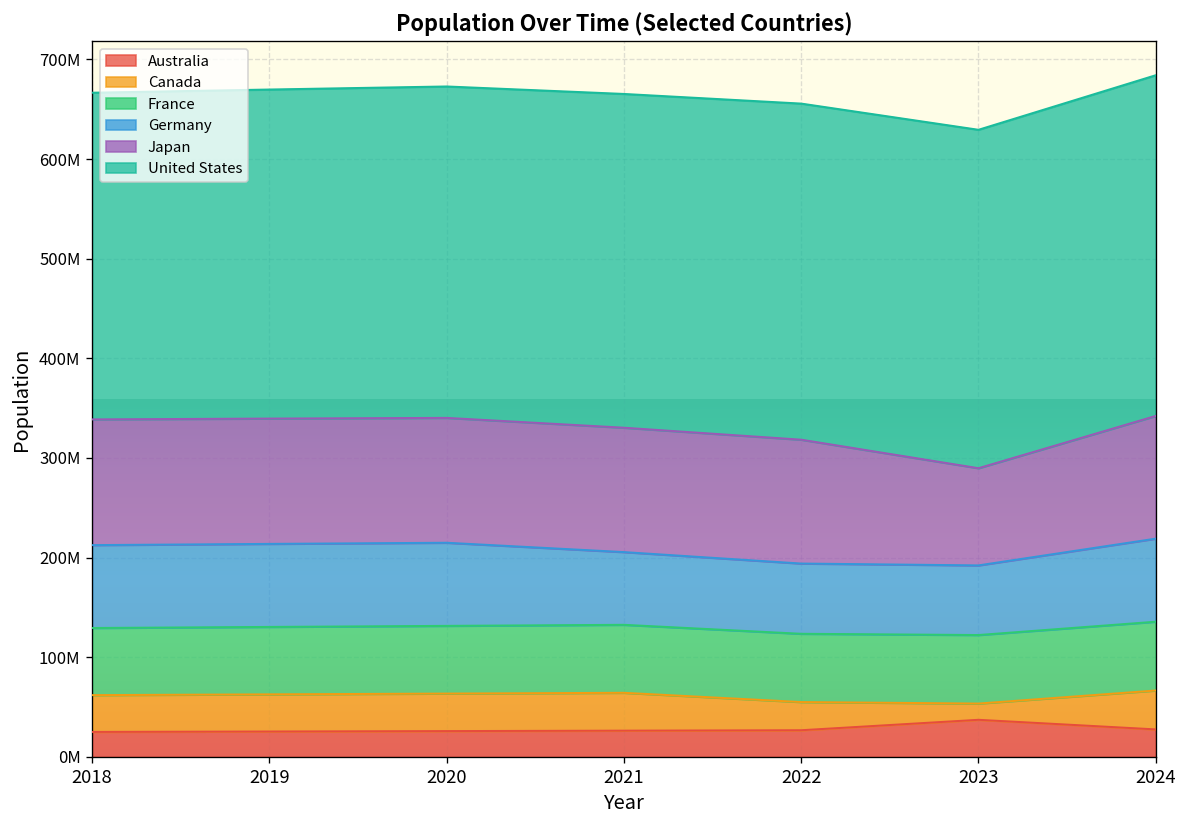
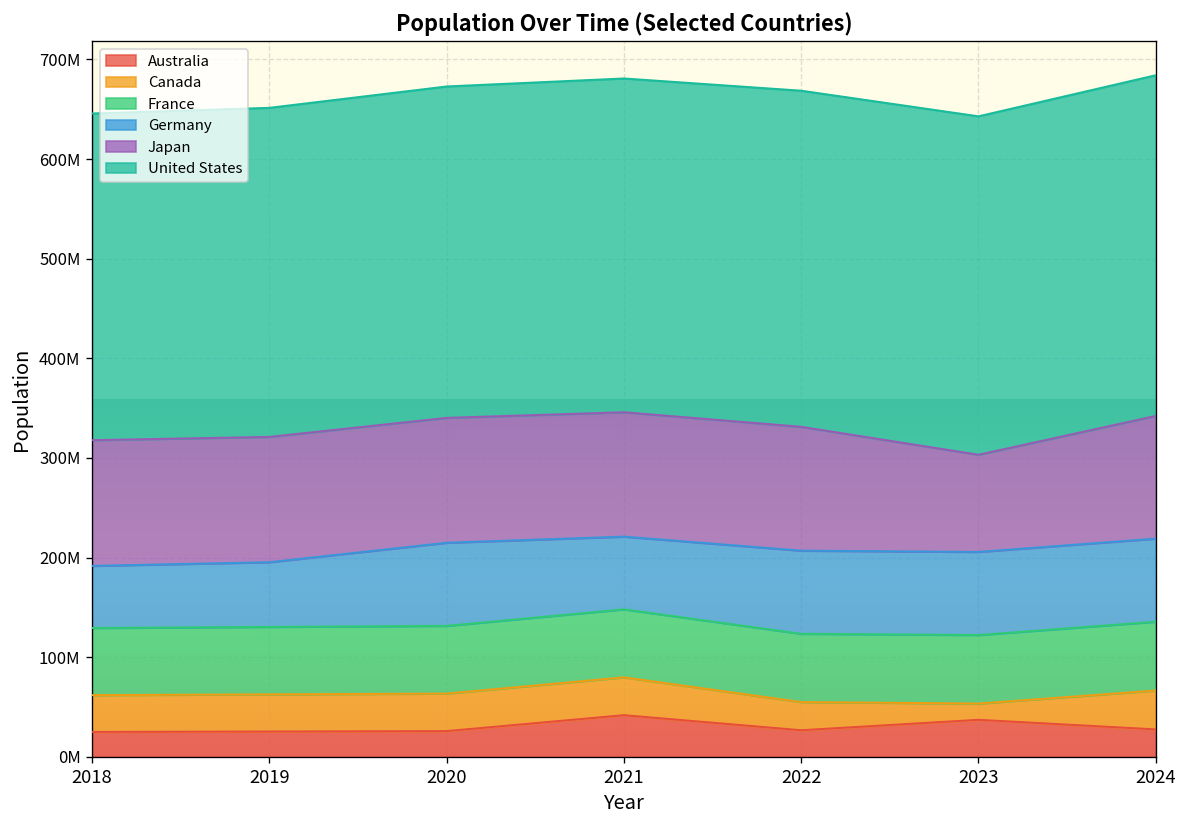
  {
    "Australia": {
      "2018": 30000000,
      "2019": 30000000,
      "2020": 30000000,
-     "2021": 30000000,
+     "2021": 40000000,
      "2022": 30000000,
      "2023": 40000000,
      "2024": 30000000
    },
    "Canada": {
      "2018": 40000000,
      "2019": 40000000,
      "2020": 40000000,
      "2021": 40000000,
      "2022": 30000000,
      "2023": 20000000,
      "2024": 40000000
    },
    "Germany": {
-     "2018": 80000000,
-     "2019": 80000000,
+     "2018": 60000000,
+     "2019": 60000000,
      "2020": 80000000,
      "2021": 70000000,
-     "2022": 70000000,
-     "2023": 70000000,
+     "2022": 80000000,
+     "2023": 80000000,
      "2024": 80000000
    },
    "Japan": {
      "2018": 130000000,
      "2019": 130000000,
      "2020": 130000000,
      "2021": 120000000,
      "2022": 120000000,
      "2023": 100000000,
      "2024": 120000000
    }
  }
